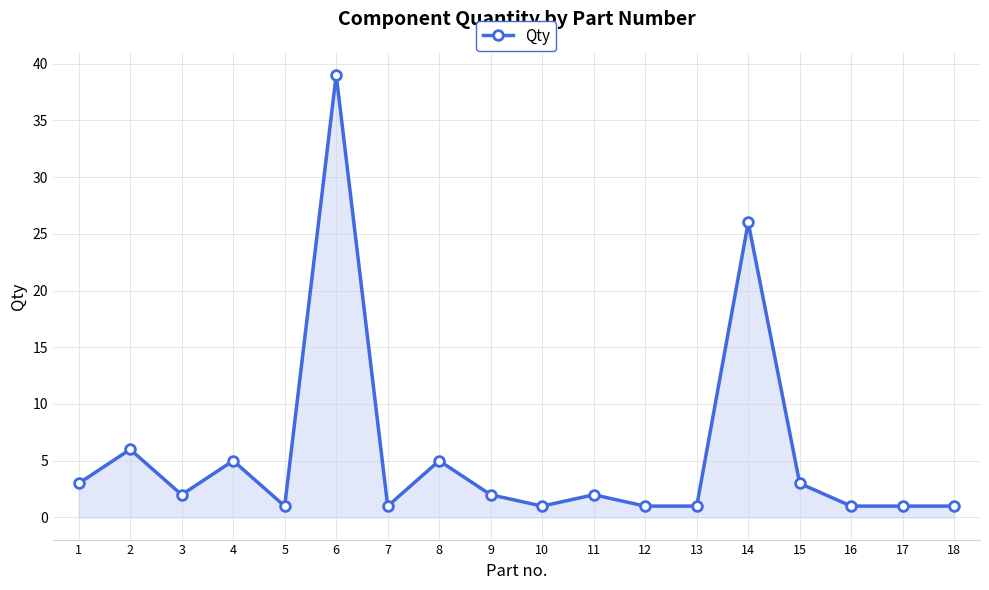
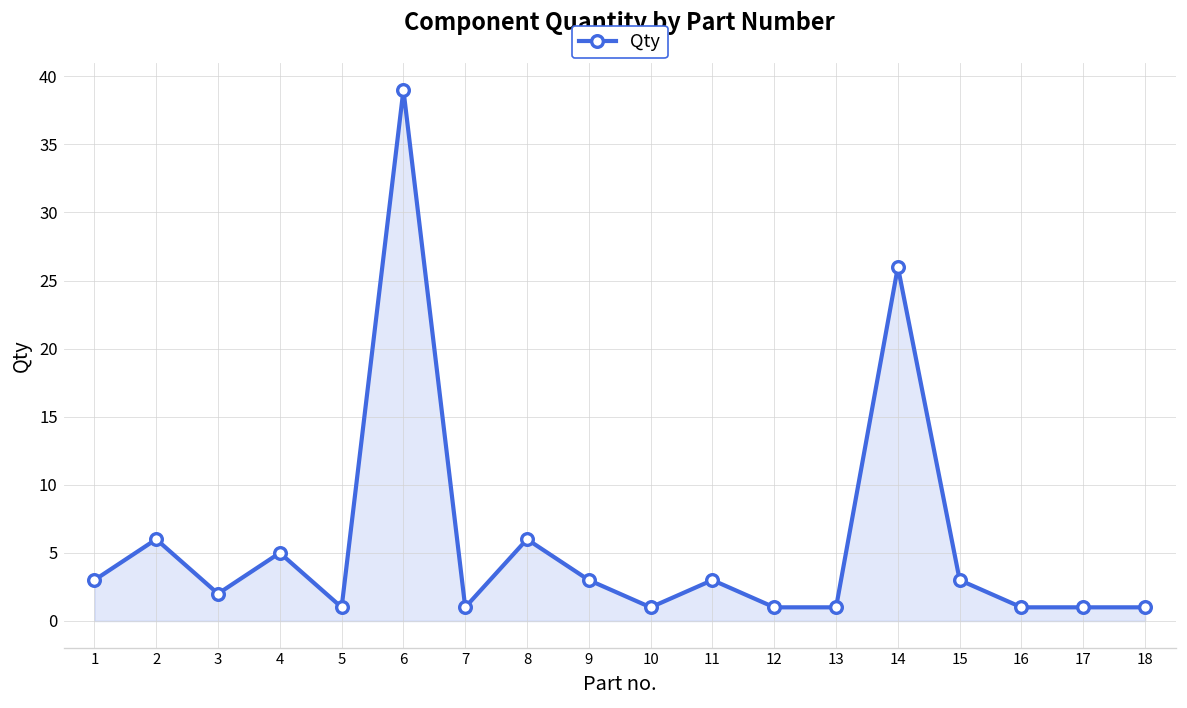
  {
    "1": 3,
    "2": 6,
    "3": 2,
    "4": 5,
    "5": 1,
    "6": 39,
    "7": 1,
-   "8": 5,
-   "9": 2,
+   "8": 6,
+   "9": 3,
    "10": 1,
-   "11": 2,
+   "11": 3,
    "12": 1,
    "13": 1,
    "14": 26,
    "15": 3,
    "16": 1,
    "17": 1,
    "18": 1
  }
